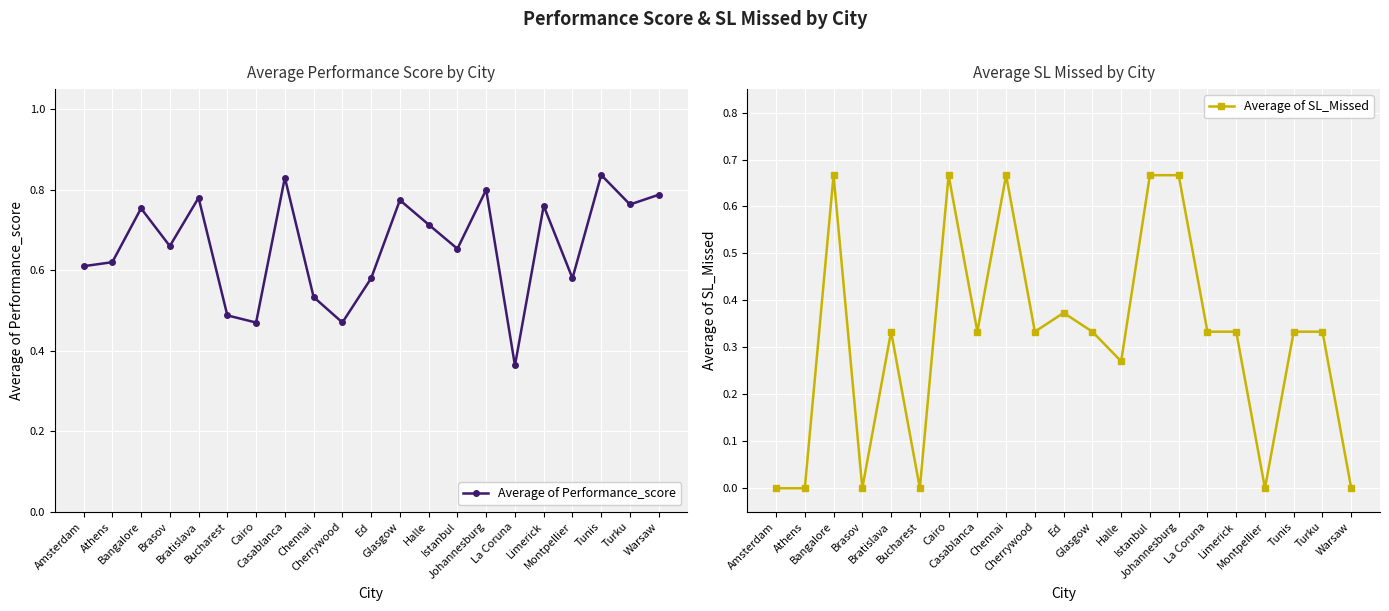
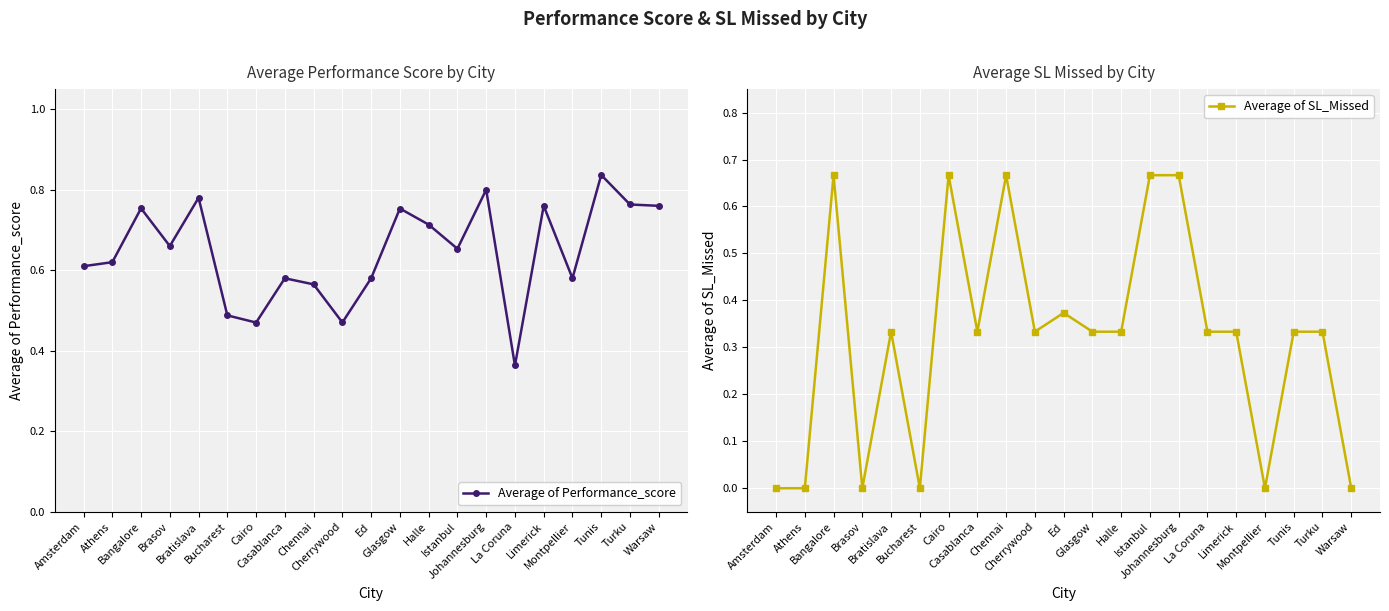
  {
    "Average Performance Score by City": {
      "Amsterdam": 0.61,
      "Athens": 0.62,
      "Bangalore": 0.75,
      "Brasov": 0.66,
      "Bratislava": 0.78,
      "Bucharest": 0.49,
      "Cairo": 0.47,
-     "Casablanca": 0.83,
-     "Chennai": 0.53,
+     "Casablanca": 0.58,
+     "Chennai": 0.56,
      "Cherrywood": 0.47,
      "Ed": 0.58,
-     "Glasgow": 0.77,
+     "Glasgow": 0.75,
      "Halle": 0.71,
      "Istanbul": 0.65,
      "Johannesburg": 0.80,
      "La Coruna": 0.36,
      "Limerick": 0.76,
      "Montpellier": 0.58,
      "Tunis": 0.84,
      "Turku": 0.76,
-     "Warsaw": 0.79
+     "Warsaw": 0.76
    },
    "Average SL Missed by City": {
      "Amsterdam": 0.00,
      "Athens": 0.00,
      "Bangalore": 0.67,
      "Brasov": 0.00,
      "Bratislava": 0.33,
      "Bucharest": 0.00,
      "Cairo": 0.67,
      "Casablanca": 0.33,
      "Chennai": 0.67,
      "Cherrywood": 0.33,
      "Ed": 0.37,
      "Glasgow": 0.33,
-     "Halle": 0.27,
+     "Halle": 0.33,
      "Istanbul": 0.67,
      "Johannesburg": 0.67,
      "La Coruna": 0.33,
      "Limerick": 0.33,
      "Montpellier": 0.00,
      "Tunis": 0.33,
      "Turku": 0.33,
      "Warsaw": 0.00
    }
  }
